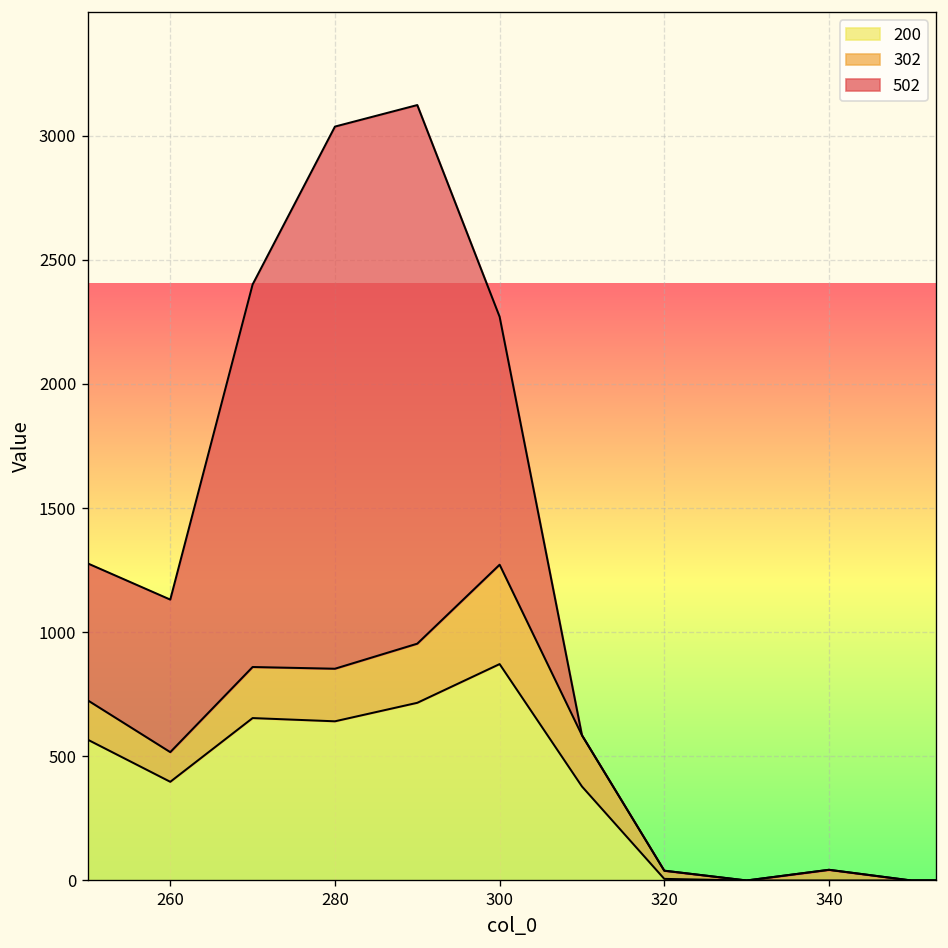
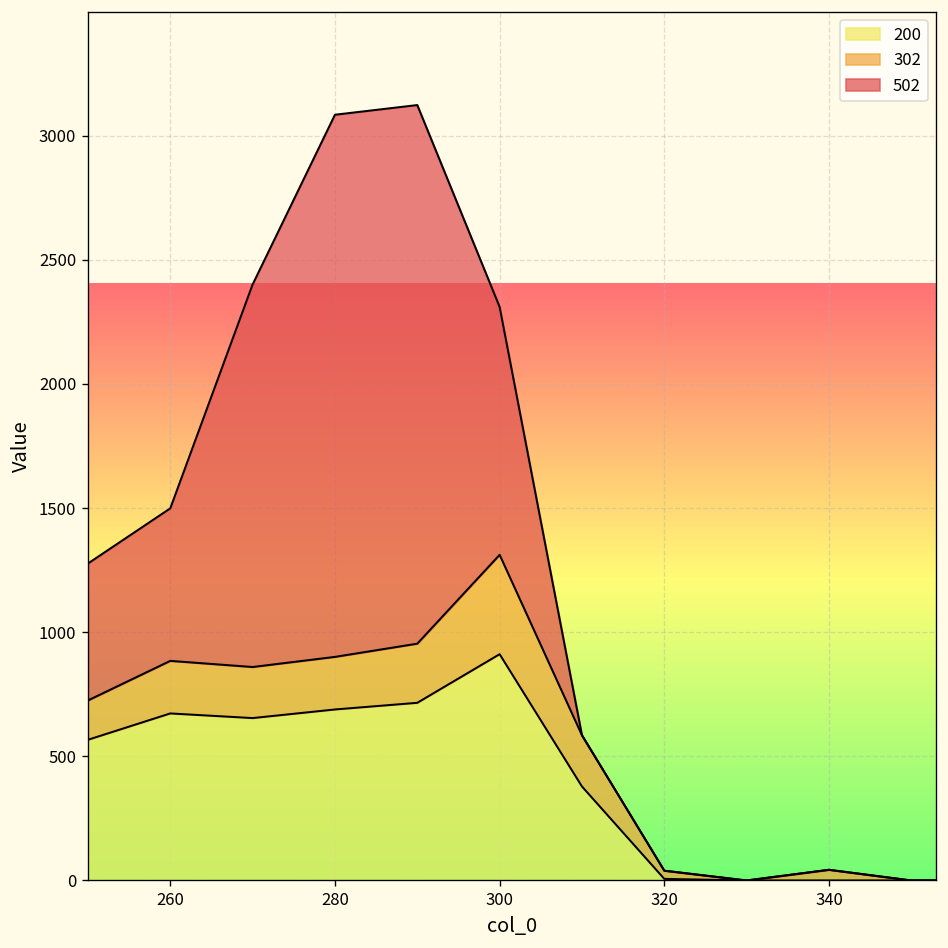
  {
    "200": {
-     "260": 400,
-     "280": 640,
-     "300": 870,
+     "260": 670,
+     "280": 690,
+     "300": 910,
      "320": 10,
      "340": 0
    },
    "302": {
-     "260": 120,
+     "260": 210,
      "280": 210,
      "300": 400
    },
    "502": {
      "260": 610,
      "280": 2180,
      "300": 1000
    }
  }
